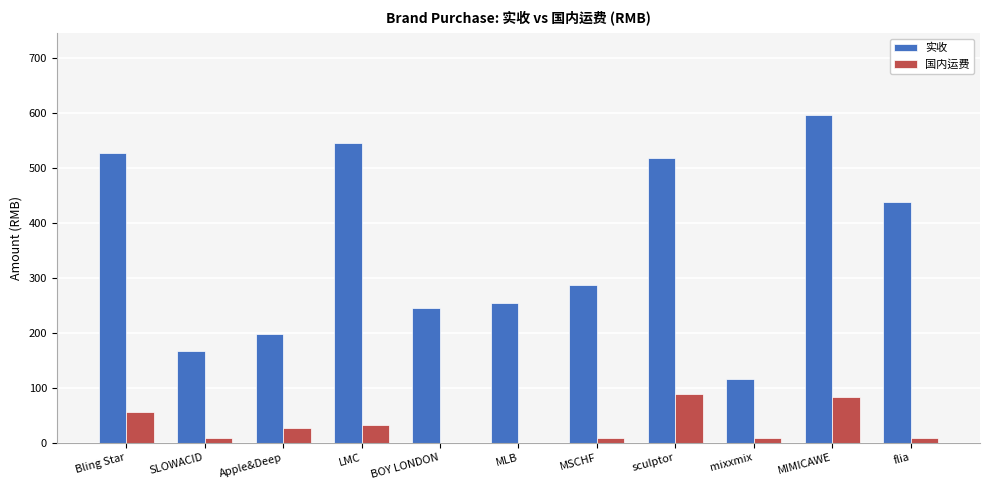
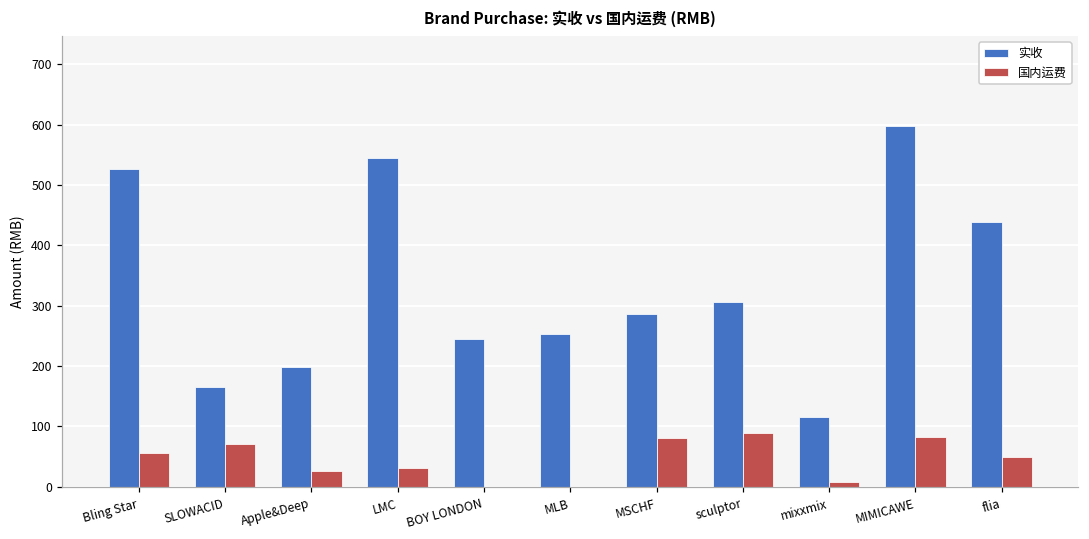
  {
    "实收": {
      "Bling Star": 530,
      "SLOWACID": 170,
      "Apple&Deep": 200,
      "LMC": 550,
      "BOY LONDON": 250,
      "MLB": 250,
      "MSCHF": 290,
-     "sculptor": 520,
+     "sculptor": 310,
      "mixxmix": 120,
      "MIMICAWE": 600,
      "flia": 440
    },
    "国内运费": {
      "Bling Star": 60,
-     "SLOWACID": 10,
+     "SLOWACID": 70,
      "Apple&Deep": 30,
      "LMC": 30,
      "BOY LONDON": 0,
      "MLB": 0,
-     "MSCHF": 10,
+     "MSCHF": 80,
      "sculptor": 90,
      "mixxmix": 10,
      "MIMICAWE": 80,
-     "flia": 10
+     "flia": 50
    }
  }
